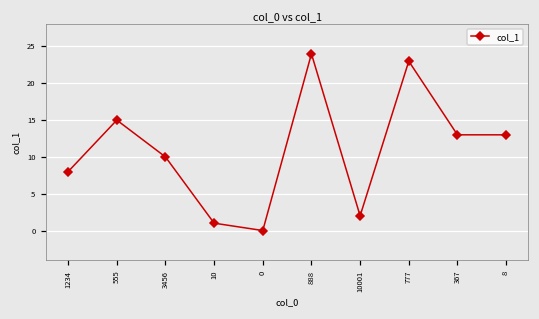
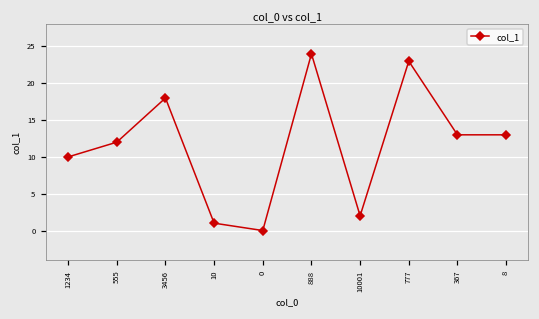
  {
-   "1234": 8,
-   "555": 15,
-   "3456": 10,
+   "1234": 10,
+   "555": 12,
+   "3456": 18,
    "10": 1,
    "0": 0,
    "888": 24,
    "10001": 2,
    "777": 23,
    "367": 13,
    "8": 13
  }
